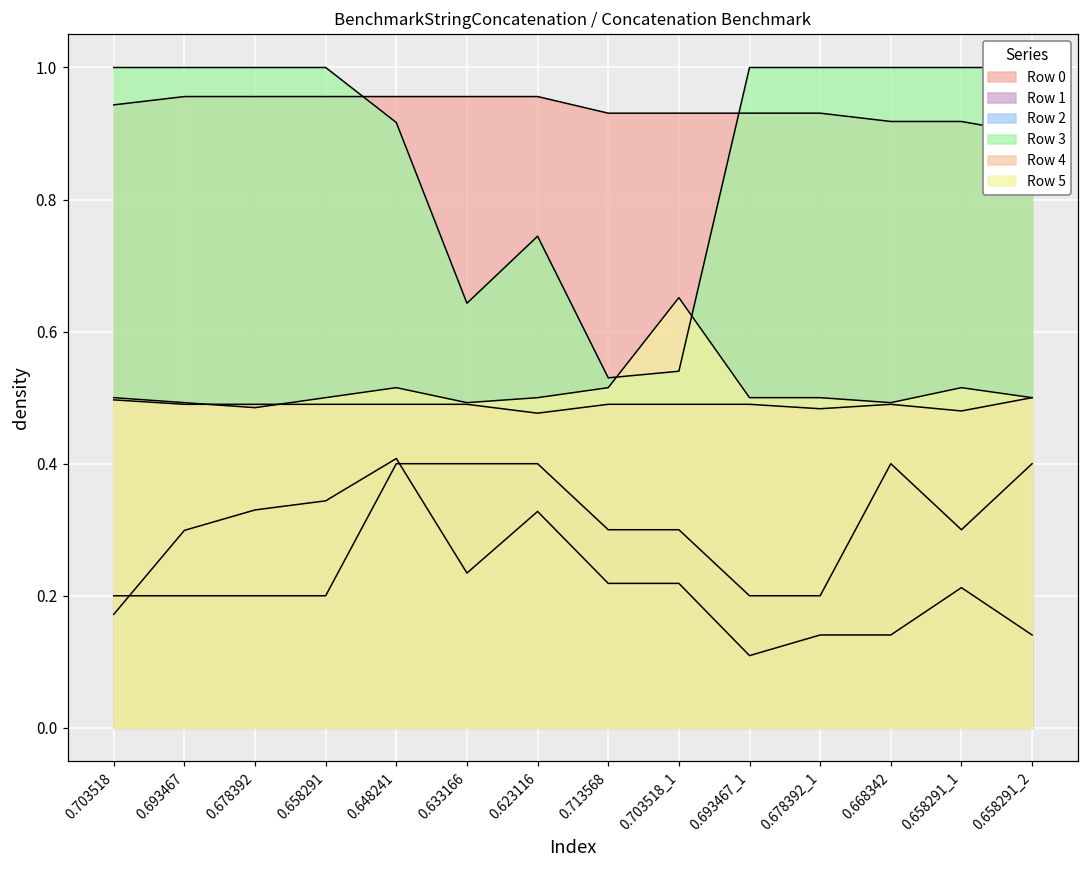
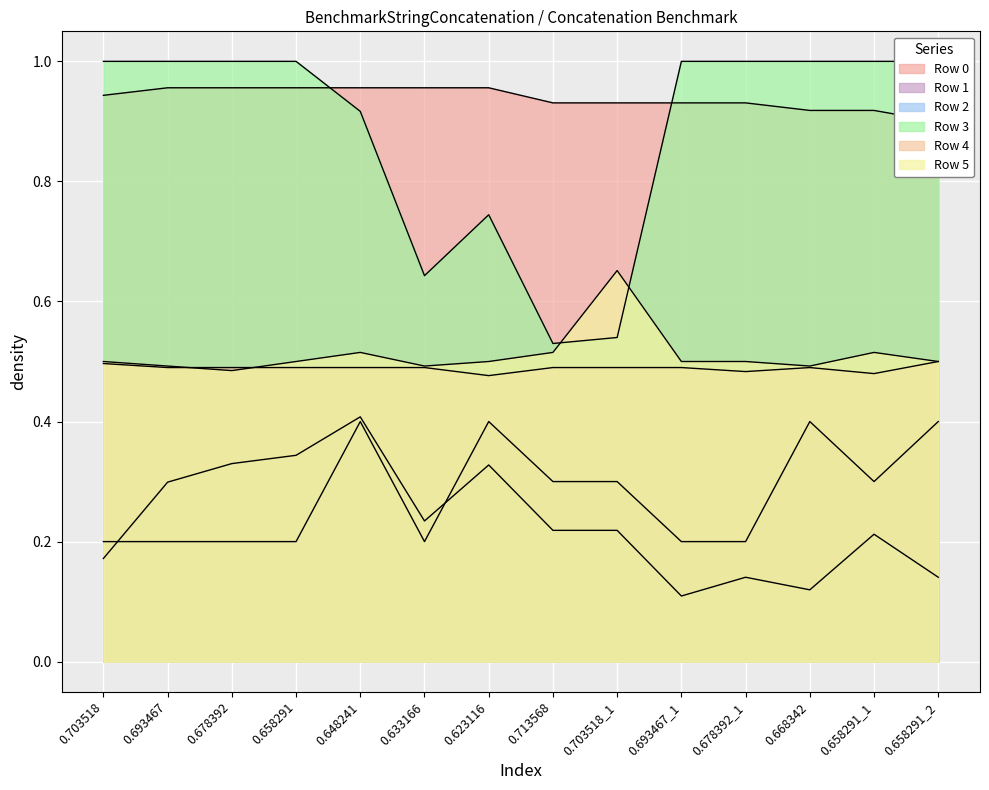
  {
    "Row 1": {
      "0.703518": 0.2,
      "0.693467": 0.2,
      "0.678392": 0.2,
      "0.658291": 0.2,
      "0.648241": 0.4,
-     "0.633166": 0.4,
+     "0.633166": 0.2,
      "0.623116": 0.4,
      "0.713568": 0.3,
      "0.703518_1": 0.3,
      "0.693467_1": 0.2,
      "0.678392_1": 0.2,
      "0.668342": 0.4,
      "0.658291_1": 0.3,
      "0.658291_2": 0.4
    },
    "Row 2": {
      "0.703518": 0.17,
      "0.693467": 0.30,
      "0.678392": 0.33,
      "0.658291": 0.34,
      "0.648241": 0.41,
      "0.633166": 0.23,
      "0.623116": 0.33,
      "0.713568": 0.22,
      "0.703518_1": 0.22,
      "0.693467_1": 0.11,
      "0.678392_1": 0.14,
-     "0.668342": 0.14,
+     "0.668342": 0.12,
      "0.658291_1": 0.21,
      "0.658291_2": 0.14
    },
    "Row 3": {
      "0.703518": 1.00,
      "0.693467": 1.00,
      "0.678392": 1.00,
      "0.658291": 1.00,
      "0.648241": 0.92,
      "0.633166": 0.64,
      "0.623116": 0.74,
      "0.713568": 0.53,
      "0.703518_1": 0.54,
      "0.693467_1": 1.00,
      "0.678392_1": 1.00,
      "0.668342": 1.00,
      "0.658291_1": 1.00
    }
  }
